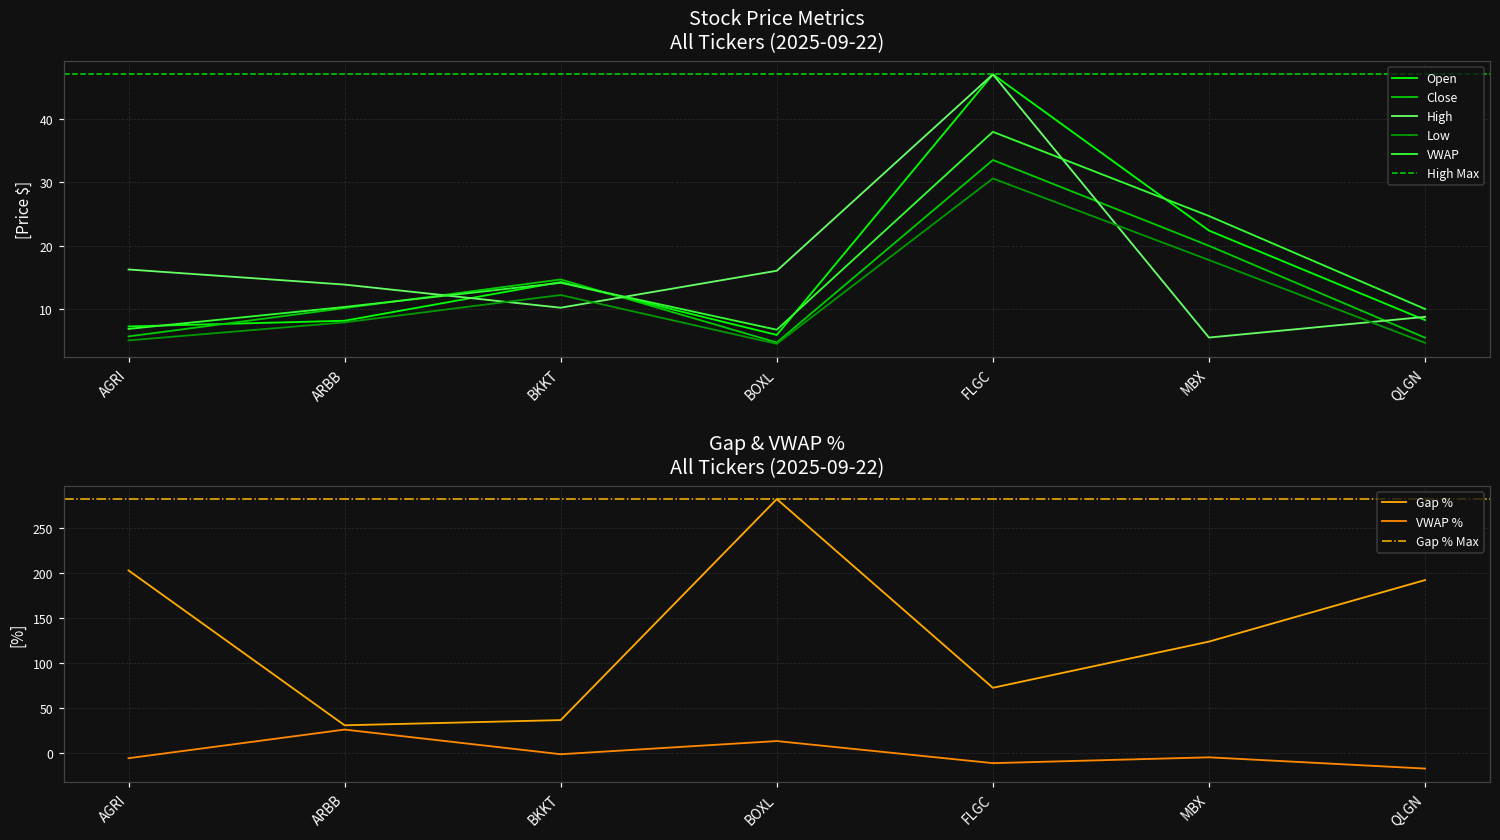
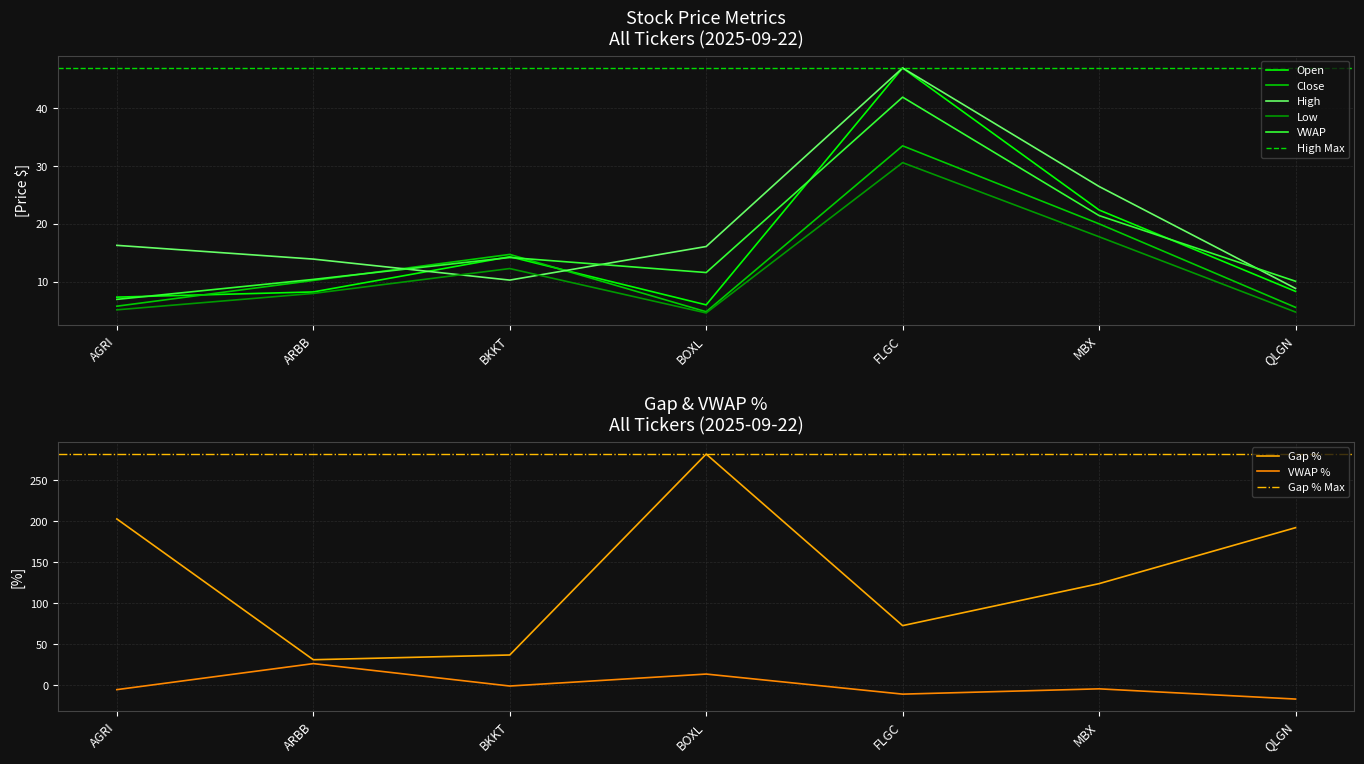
  {
    "Stock Price Metrics All Tickers (2025-09-22)": {
      "High": {
        "AGRI": 16,
        "ARBB": 14,
        "BKKT": 10,
        "BOXL": 16,
-       "MBX": 6,
+       "MBX": 26,
        "QLGN": 9
      },
      "VWAP": {
-       "BOXL": 7,
-       "FLGC": 38,
-       "MBX": 25,
+       "BOXL": 12,
+       "FLGC": 42,
+       "MBX": 21,
        "QLGN": 10
      }
    }
  }
